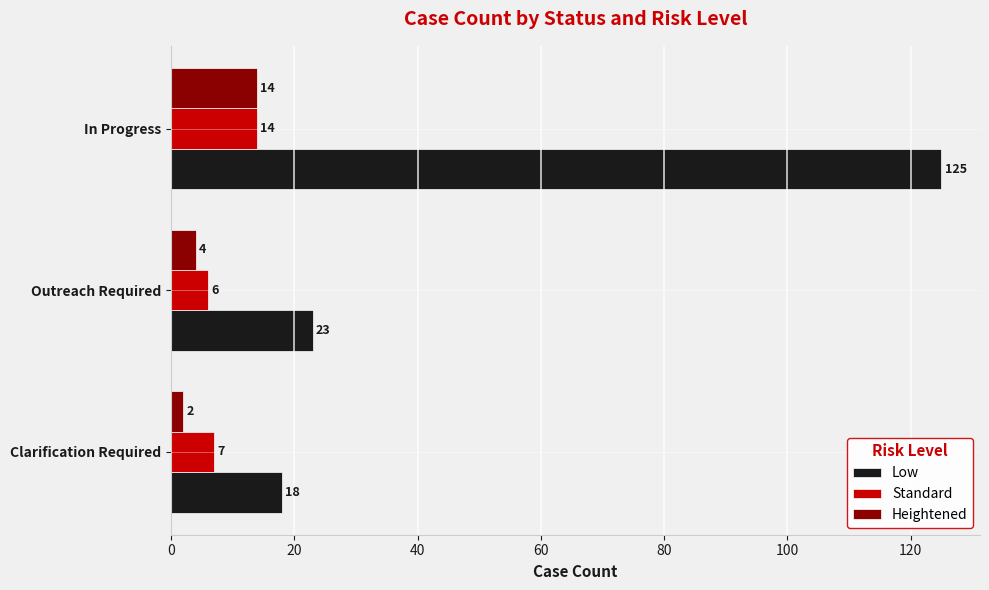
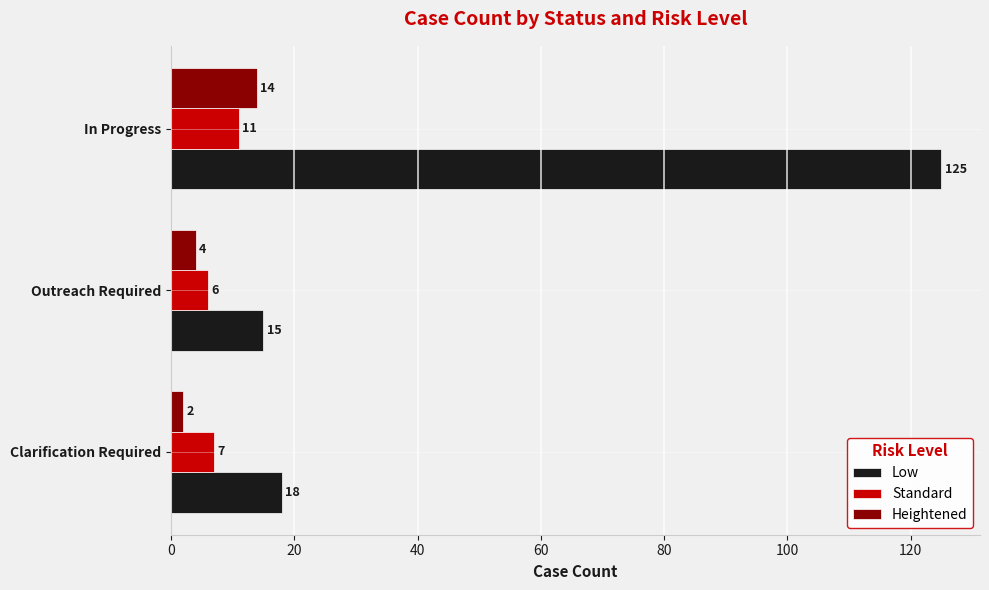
  {
    "Low": {
      "In Progress": 125,
-     "Outreach Required": 23,
+     "Outreach Required": 15,
      "Clarification Required": 18
    },
    "Standard": {
-     "In Progress": 14,
+     "In Progress": 11,
      "Outreach Required": 6,
      "Clarification Required": 7
    },
    "Heightened": {
      "In Progress": 14,
      "Outreach Required": 4,
      "Clarification Required": 2
    }
  }
